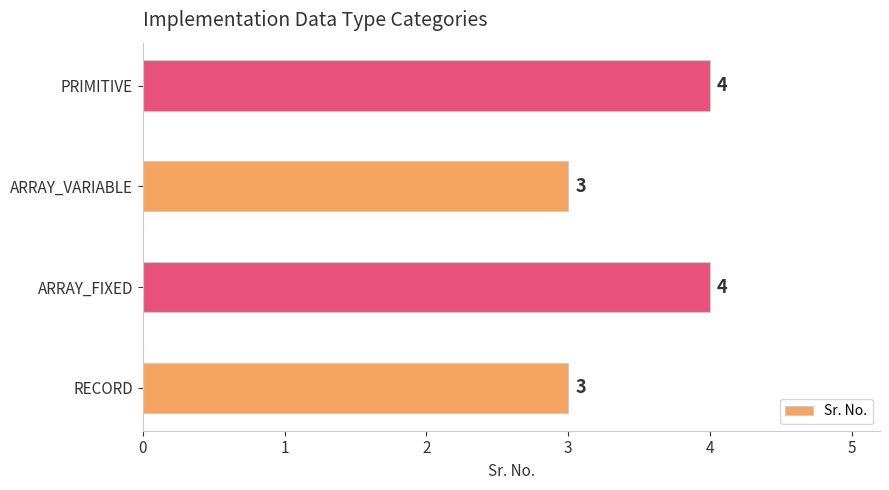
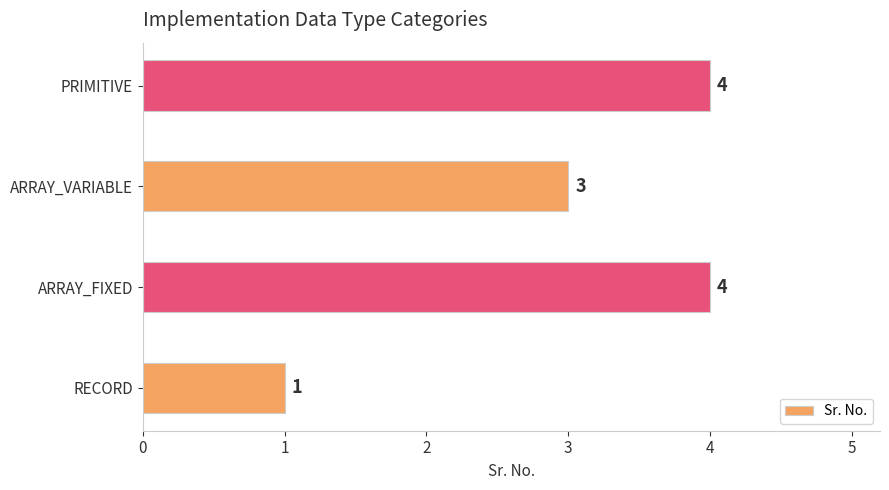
  {
    "PRIMITIVE": 4,
    "ARRAY_VARIABLE": 3,
    "ARRAY_FIXED": 4,
-   "RECORD": 3
+   "RECORD": 1
  }
